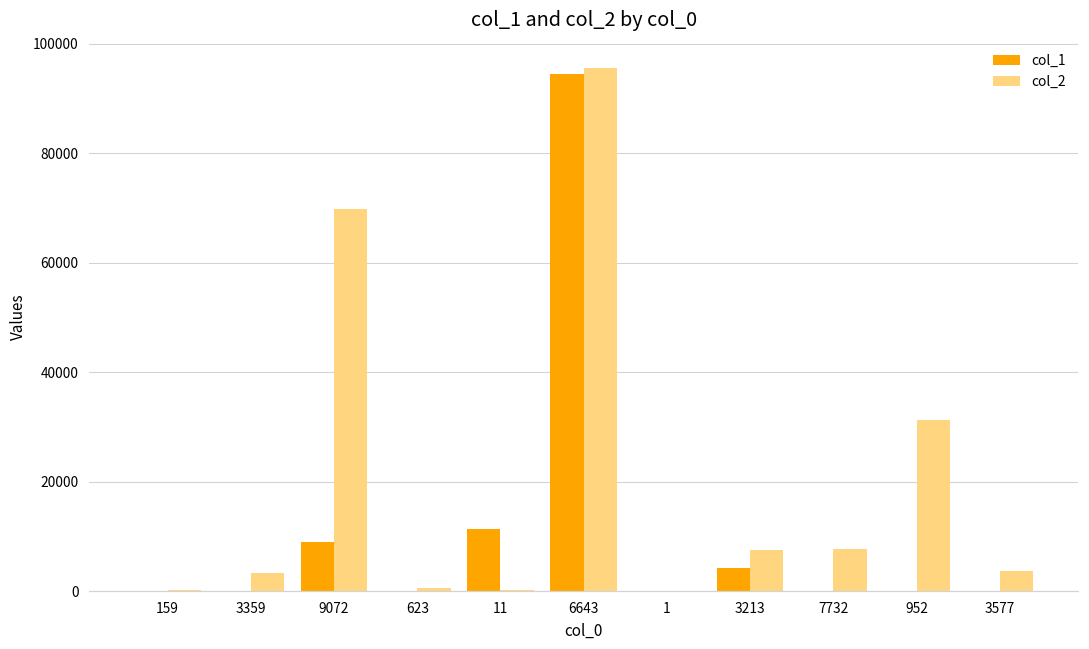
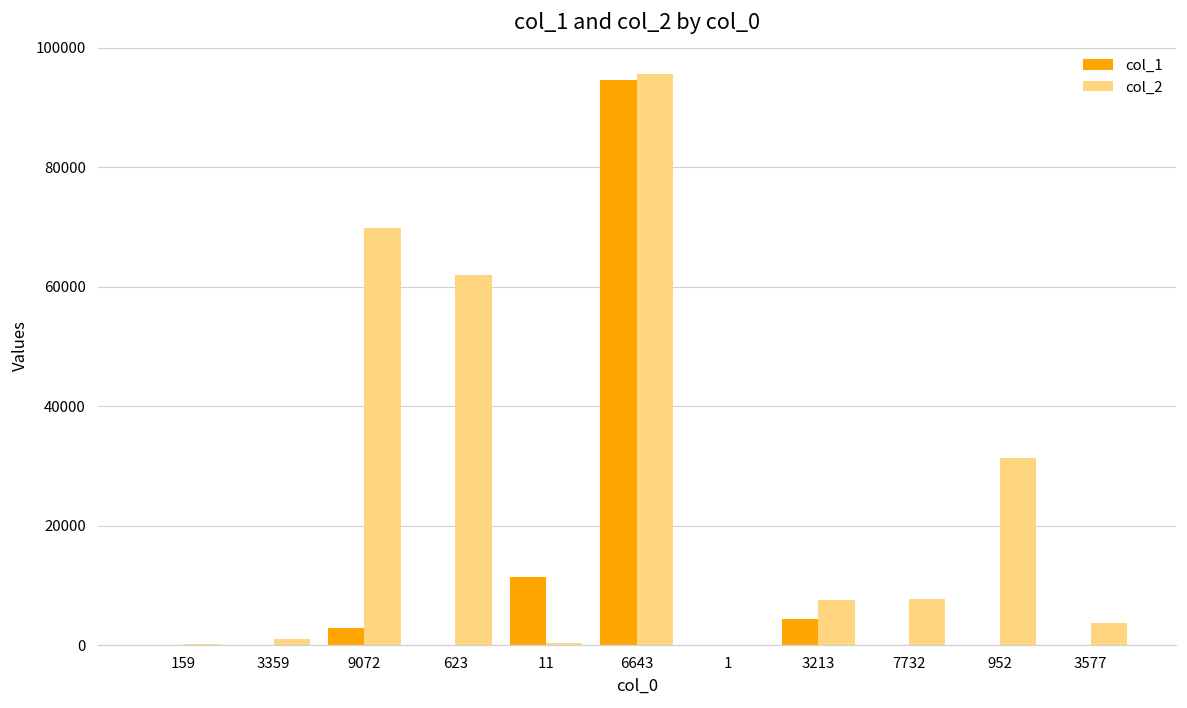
  {
    "col_1": {
-     "9072": 9000,
+     "9072": 3000,
      "11": 11000,
      "6643": 95000,
      "3213": 4000
    },
    "col_2": {
-     "3359": 3000,
+     "3359": 1000,
      "9072": 70000,
-     "623": 1000,
+     "623": 62000,
      "6643": 96000,
      "3213": 8000,
      "7732": 8000,
      "952": 31000,
      "3577": 4000
    }
  }
